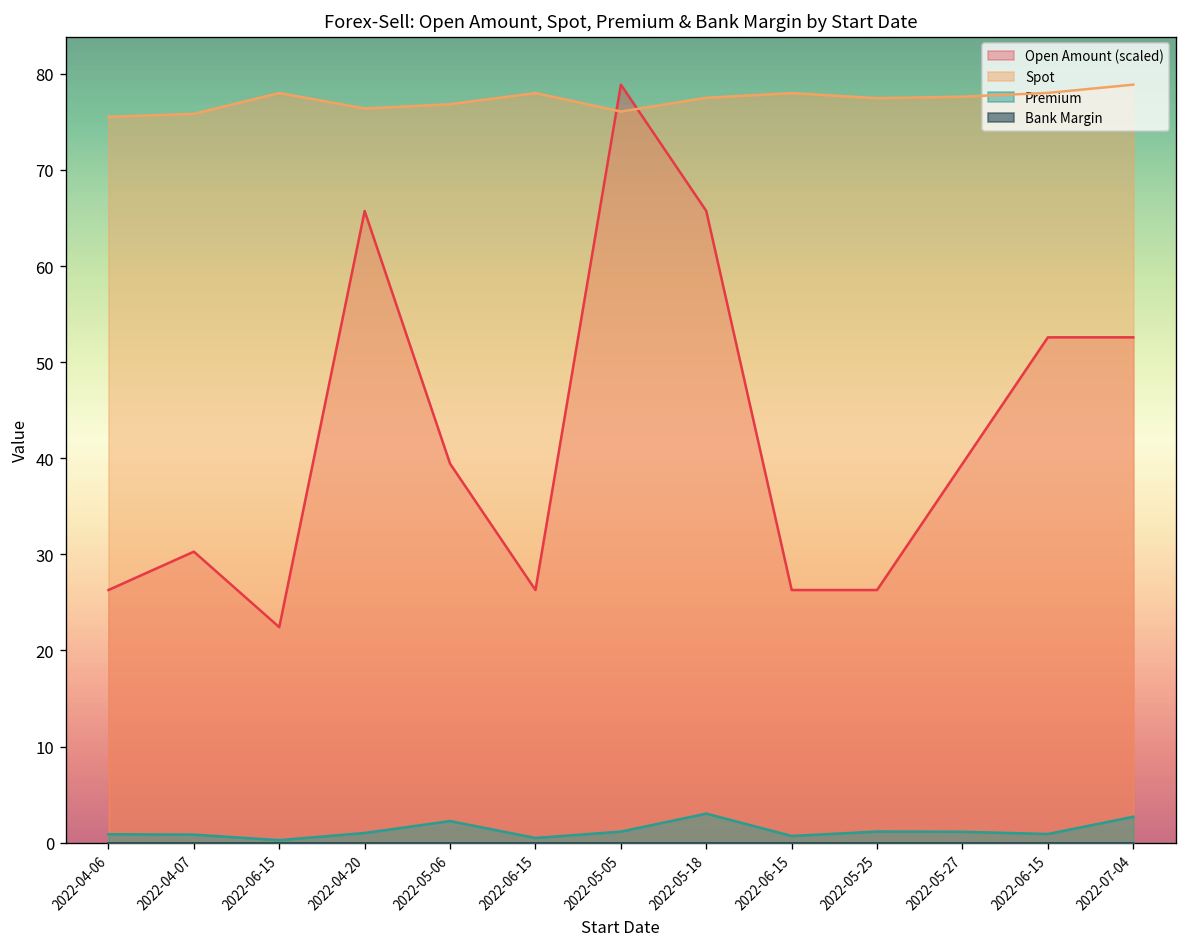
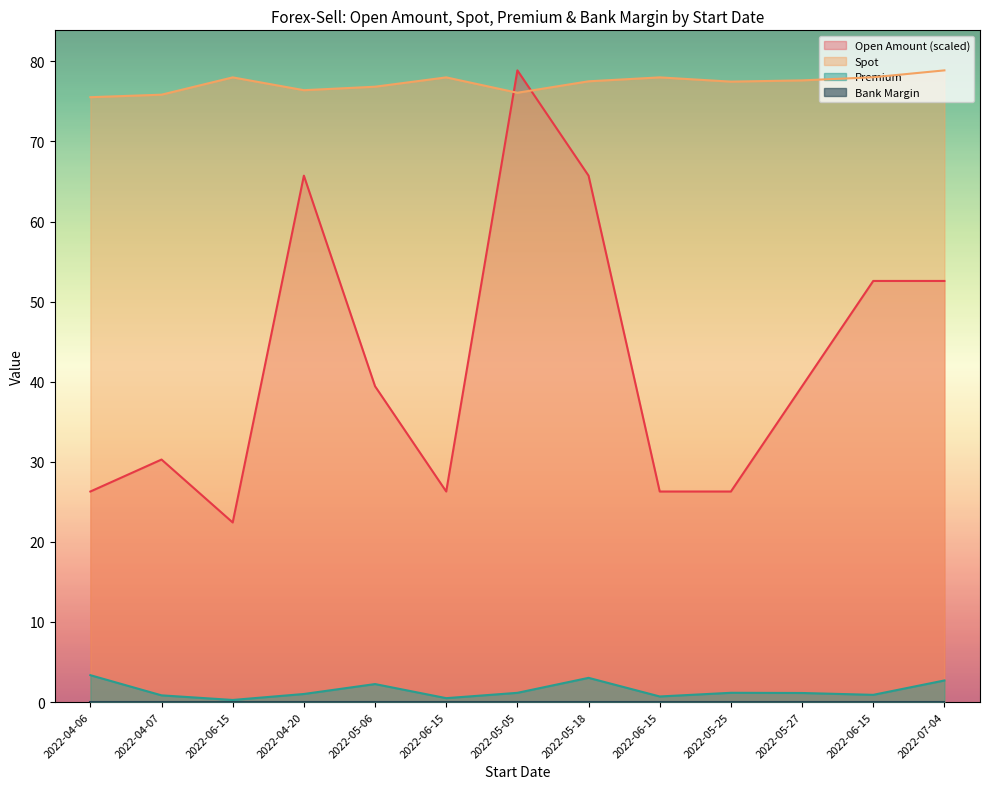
  {
    "Premium": {
-     "2022-04-06": 1,
+     "2022-04-06": 3,
      "2022-04-07": 1,
      "2022-04-20": 1,
      "2022-05-06": 2,
      "2022-05-05": 1,
      "2022-05-18": 3,
      "2022-05-25": 1,
      "2022-05-27": 1,
      "2022-07-04": 3
    },
    "Bank Margin": {
      "2022-04-06": 0,
      "2022-04-07": 0,
      "2022-04-20": 0,
      "2022-05-06": 0,
      "2022-05-05": 0,
      "2022-05-18": 0,
      "2022-05-25": 0,
      "2022-05-27": 0,
      "2022-07-04": 0
    }
  }
